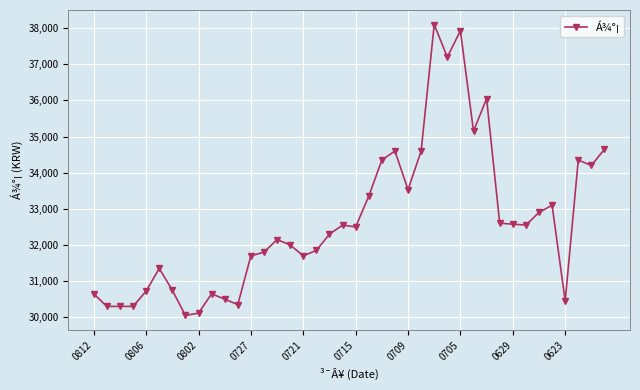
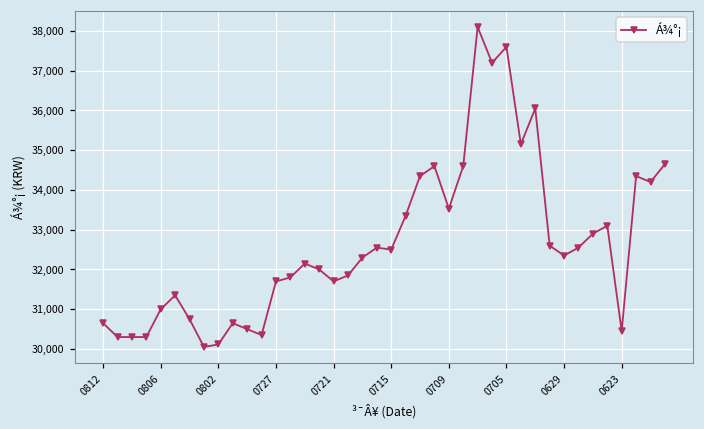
  {
    "0812": "30,700",
-   "0806": "30,700",
+   "0806": "31,000",
    "0802": "30,100",
    "0727": "31,700",
    "0721": "31,700",
    "0715": "32,500",
    "0709": "33,500",
-   "0705": "37,900",
-   "0629": "32,600",
+   "0705": "37,600",
+   "0629": "32,400",
    "0623": "30,400"
  }
